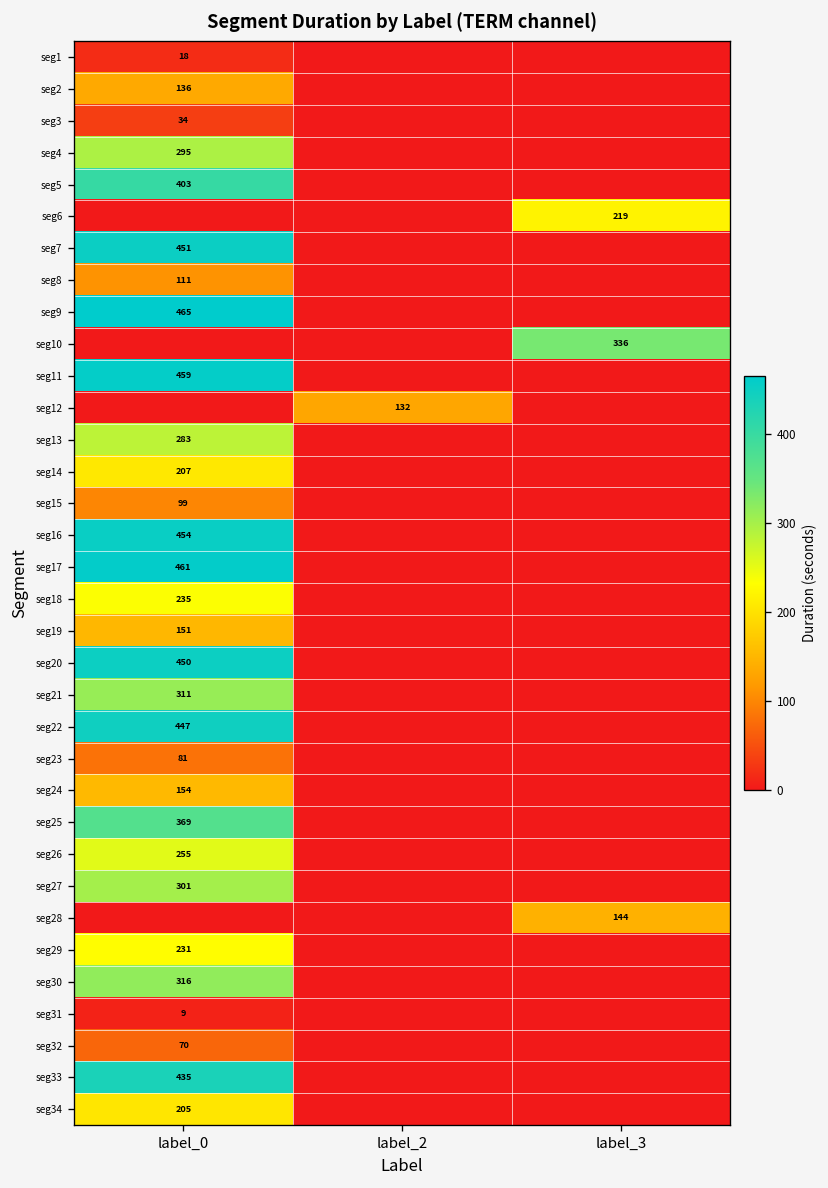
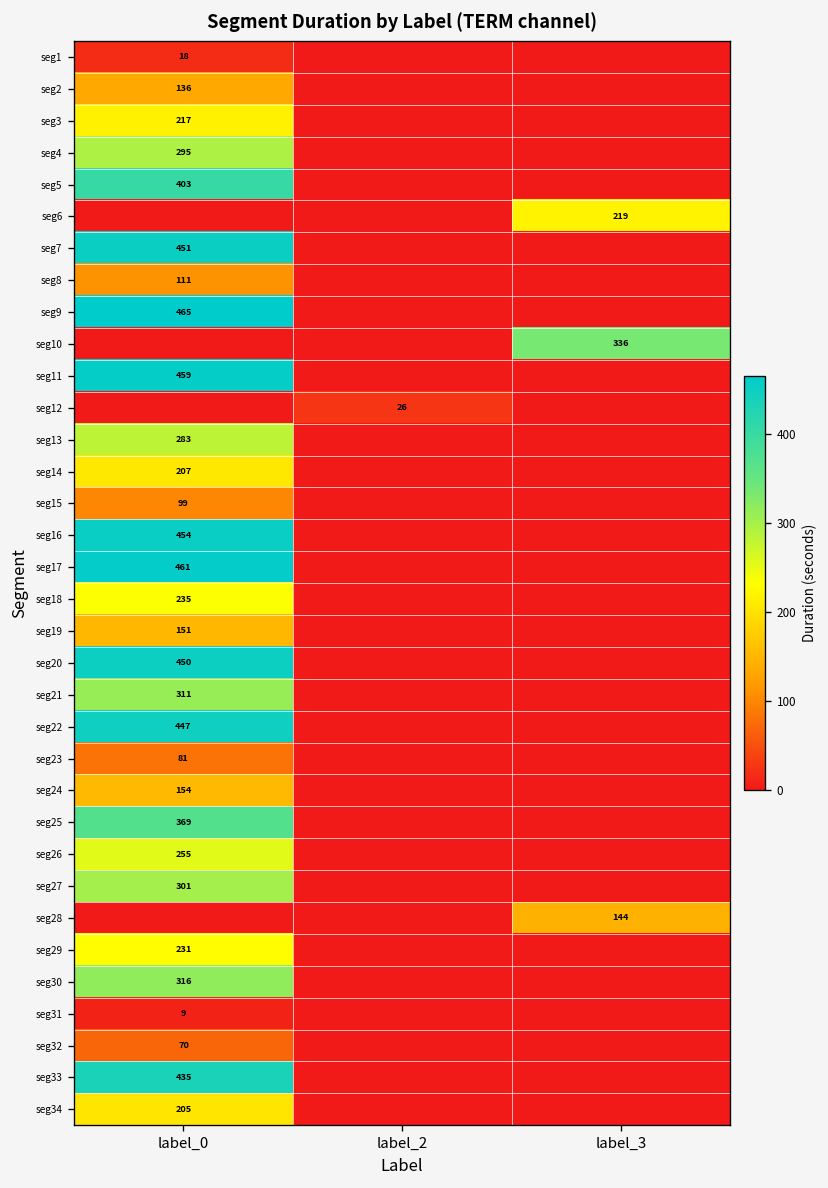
  {
    "seg1": {
      "label_0": 18
    },
    "seg2": {
      "label_0": 136
    },
    "seg3": {
-     "label_0": 34
+     "label_0": 217
    },
    "seg4": {
      "label_0": 295
    },
    "seg5": {
      "label_0": 403
    },
    "seg6": {
      "label_3": 219
    },
    "seg7": {
      "label_0": 451
    },
    "seg8": {
      "label_0": 111
    },
    "seg9": {
      "label_0": 465
    },
    "seg10": {
      "label_3": 336
    },
    "seg11": {
      "label_0": 459
    },
    "seg12": {
-     "label_2": 132
+     "label_2": 26
    },
    "seg13": {
      "label_0": 283
    },
    "seg14": {
      "label_0": 207
    },
    "seg15": {
      "label_0": 99
    },
    "seg16": {
      "label_0": 454
    },
    "seg17": {
      "label_0": 461
    },
    "seg18": {
      "label_0": 235
    },
    "seg19": {
      "label_0": 151
    },
    "seg20": {
      "label_0": 450
    },
    "seg21": {
      "label_0": 311
    },
    "seg22": {
      "label_0": 447
    },
    "seg23": {
      "label_0": 81
    },
    "seg24": {
      "label_0": 154
    },
    "seg25": {
      "label_0": 369
    },
    "seg26": {
      "label_0": 255
    },
    "seg27": {
      "label_0": 301
    },
    "seg28": {
      "label_3": 144
    },
    "seg29": {
      "label_0": 231
    },
    "seg30": {
      "label_0": 316
    },
    "seg31": {
      "label_0": 9
    },
    "seg32": {
      "label_0": 70
    },
    "seg33": {
      "label_0": 435
    },
    "seg34": {
      "label_0": 205
    }
  }
